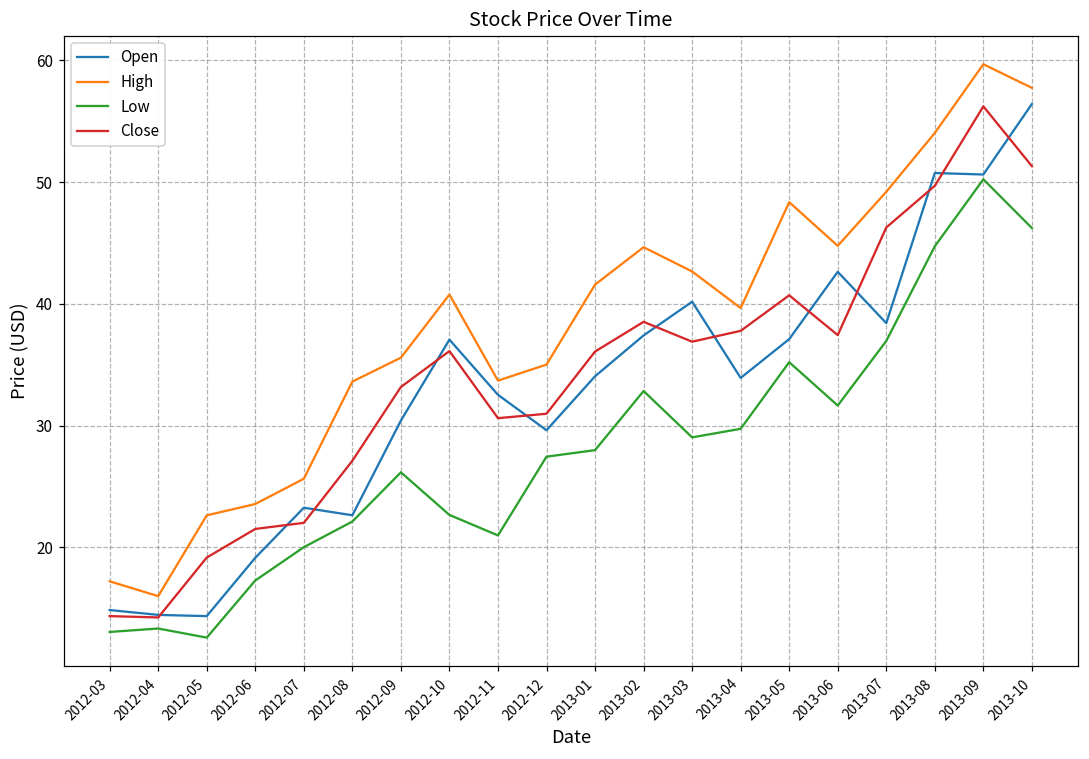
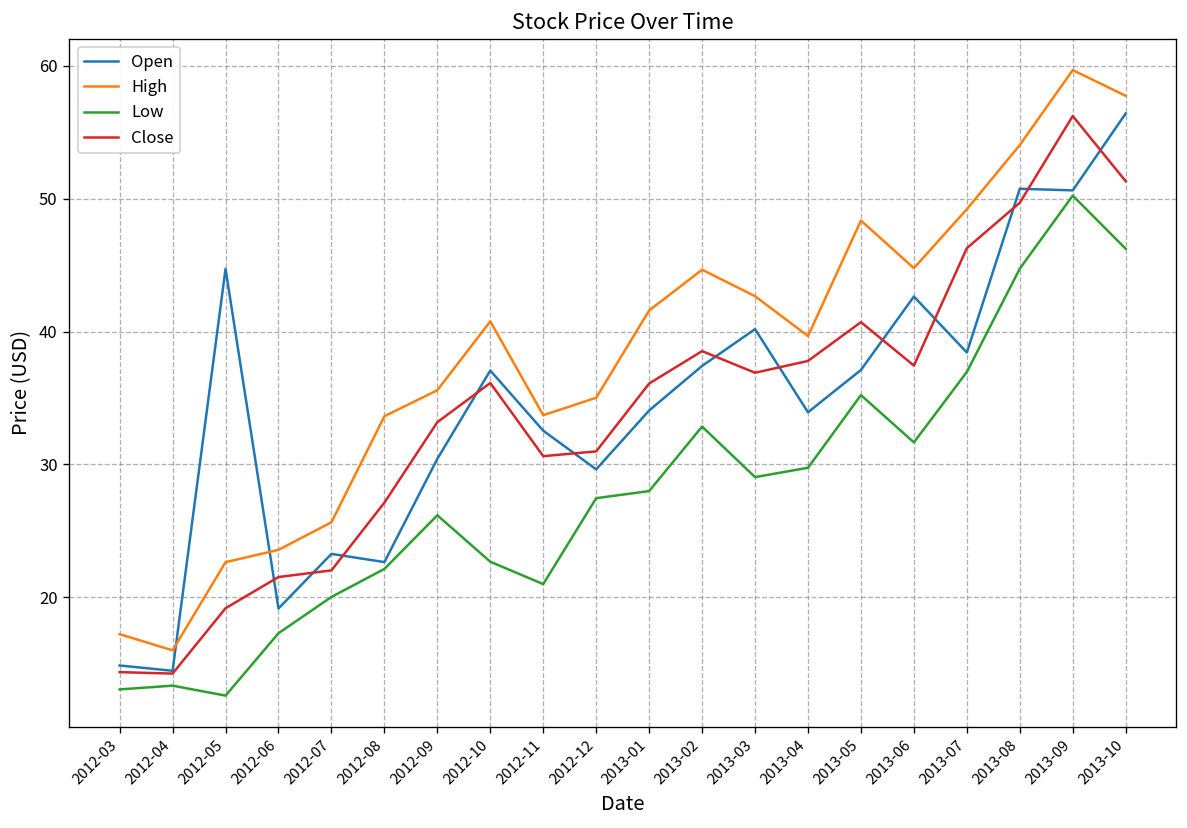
  {
    "Open": {
      "2012-03": 14.9,
-     "2012-05": 14.4,
+     "2012-05": 44.7,
      "2012-06": 19.2,
      "2012-07": 23.3,
      "2012-08": 22.6,
      "2012-09": 30.4,
      "2012-10": 37.1,
      "2012-11": 32.5,
      "2012-12": 29.6,
      "2013-01": 34.1,
      "2013-02": 37.4,
      "2013-03": 40.2,
      "2013-04": 33.9,
      "2013-05": 37.1,
      "2013-06": 42.6,
      "2013-07": 38.4,
      "2013-08": 50.8,
      "2013-09": 50.6,
      "2013-10": 56.4
    },
    "High": {
      "2012-03": 17.2,
      "2012-04": 16.0,
      "2012-05": 22.6,
      "2012-06": 23.6,
      "2012-07": 25.6,
      "2012-08": 33.6,
      "2012-09": 35.6,
      "2012-10": 40.8,
      "2012-11": 33.7,
      "2012-12": 35.0,
      "2013-01": 41.6,
      "2013-02": 44.7,
      "2013-03": 42.7,
      "2013-04": 39.7,
      "2013-05": 48.4,
      "2013-06": 44.8,
      "2013-07": 49.2,
      "2013-08": 54.0,
      "2013-09": 59.7,
      "2013-10": 57.7
    },
    "Low": {
      "2012-03": 13.1,
      "2012-04": 13.3,
      "2012-05": 12.6,
      "2012-06": 17.3,
      "2012-07": 20.0,
      "2012-08": 22.1,
      "2012-09": 26.2,
      "2012-10": 22.7,
      "2012-11": 21.0,
      "2012-12": 27.5,
      "2013-01": 28.0,
      "2013-02": 32.8,
      "2013-03": 29.0,
      "2013-04": 29.7,
      "2013-05": 35.2,
      "2013-06": 31.7,
      "2013-07": 37.0,
      "2013-08": 44.7,
      "2013-09": 50.2,
      "2013-10": 46.2
    },
    "Close": {
      "2012-03": 14.4,
      "2012-05": 19.2,
      "2012-06": 21.5,
      "2012-07": 22.0,
      "2012-08": 27.1,
      "2012-09": 33.2,
      "2012-10": 36.1,
      "2012-11": 30.6,
      "2012-12": 31.0,
      "2013-01": 36.1,
      "2013-02": 38.5,
      "2013-03": 36.9,
      "2013-04": 37.8,
      "2013-05": 40.7,
      "2013-06": 37.4,
      "2013-07": 46.3,
      "2013-08": 49.7,
      "2013-09": 56.2,
      "2013-10": 51.3
    }
  }
